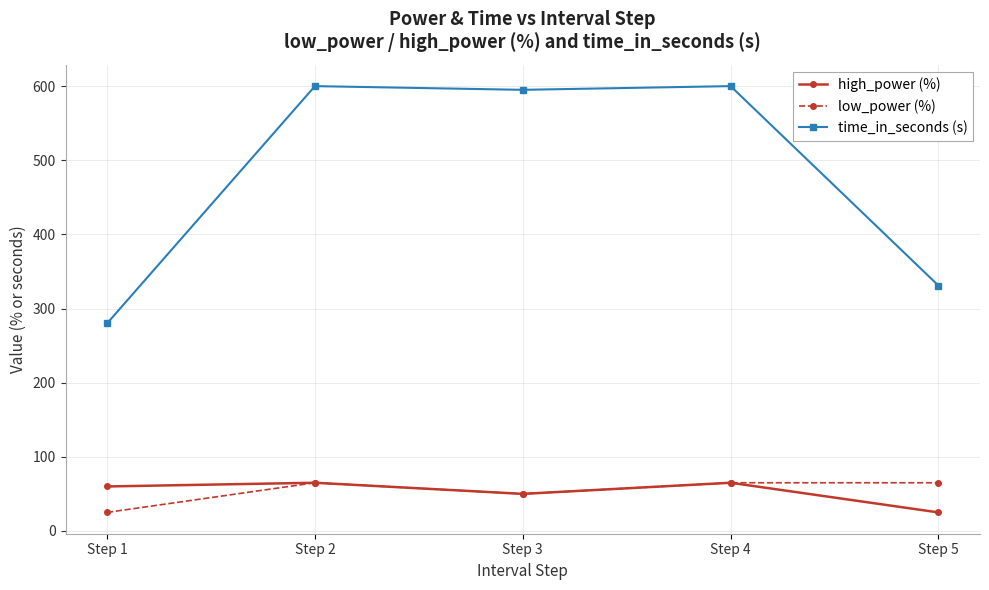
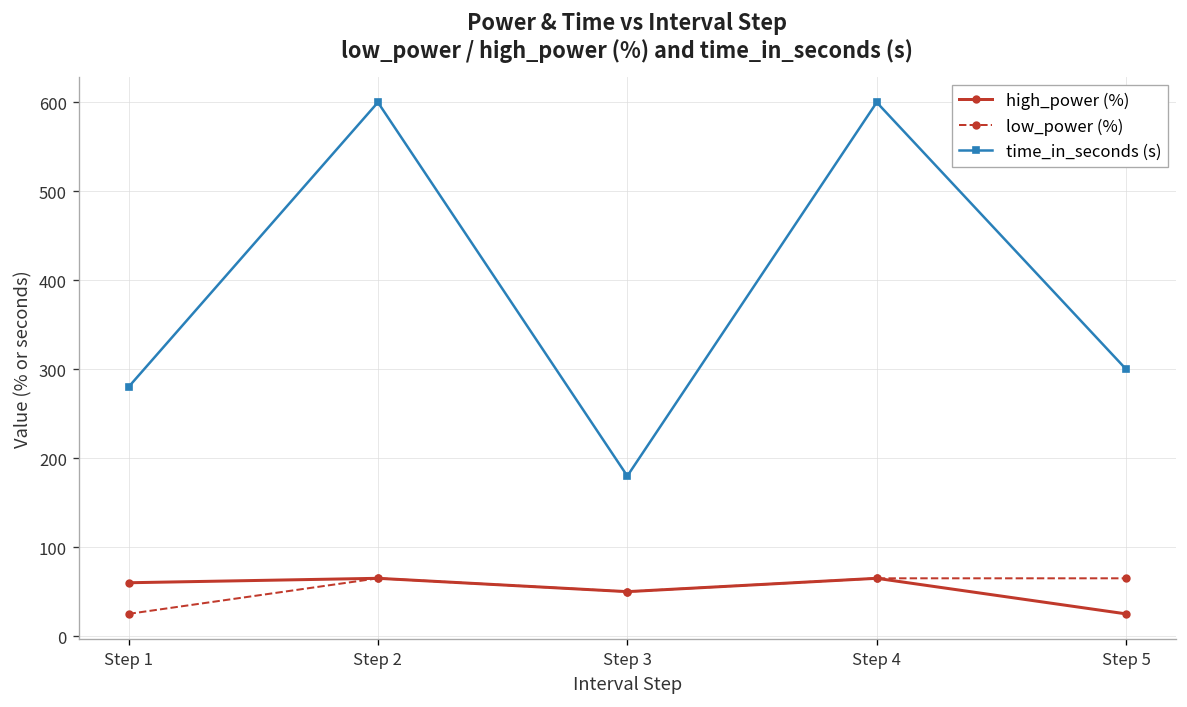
  {
    "time_in_seconds (s)": {
      "Step 1": 280,
      "Step 2": 600,
-     "Step 3": 600,
+     "Step 3": 180,
      "Step 4": 600,
-     "Step 5": 330
+     "Step 5": 300
    }
  }
